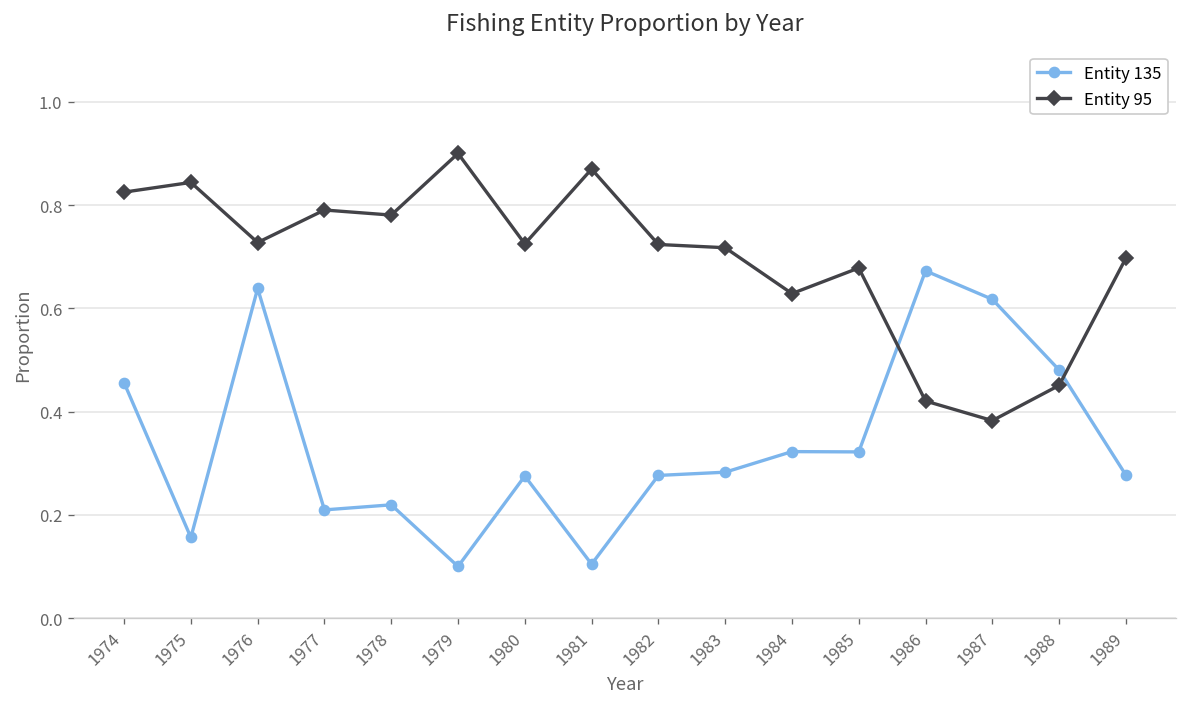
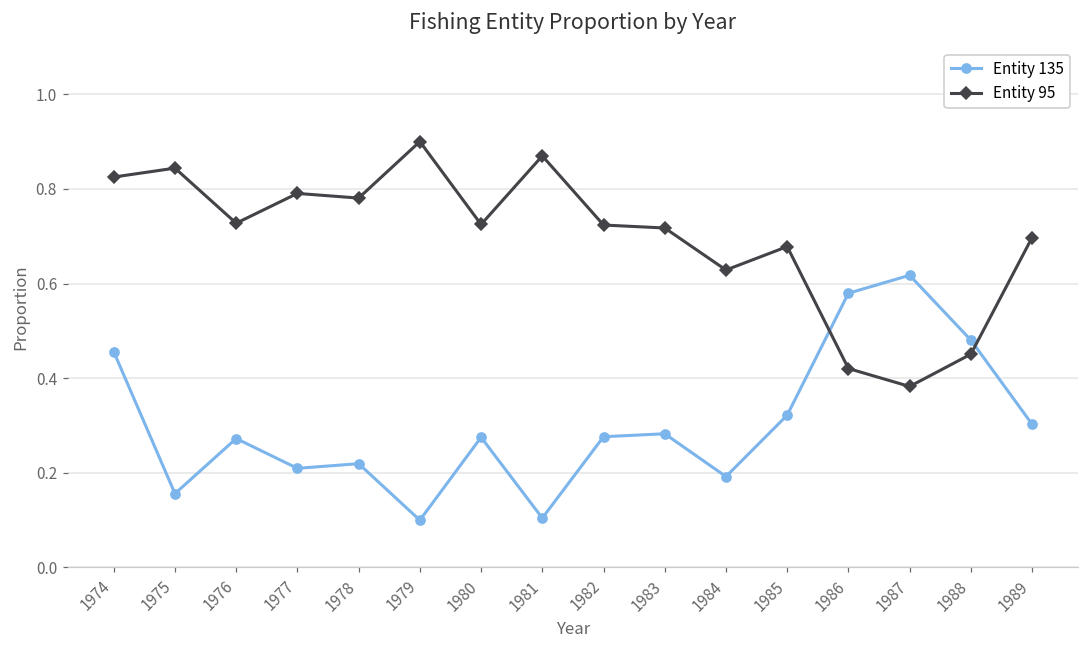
  {
    "Entity 135": {
      "1974": 0.46,
      "1975": 0.16,
-     "1976": 0.64,
+     "1976": 0.27,
      "1977": 0.21,
      "1978": 0.22,
      "1979": 0.10,
      "1980": 0.28,
      "1981": 0.10,
      "1982": 0.28,
      "1983": 0.28,
-     "1984": 0.32,
+     "1984": 0.19,
      "1985": 0.32,
-     "1986": 0.67,
+     "1986": 0.58,
      "1987": 0.62,
      "1988": 0.48,
-     "1989": 0.28
+     "1989": 0.30
    },
    "Entity 95": {
      "1974": 0.83,
      "1975": 0.84,
      "1976": 0.73,
      "1977": 0.79,
      "1978": 0.78,
      "1979": 0.90,
      "1980": 0.72,
      "1981": 0.87,
      "1982": 0.72,
      "1983": 0.72,
      "1984": 0.63,
      "1985": 0.68,
      "1986": 0.42,
      "1987": 0.38,
      "1988": 0.45,
      "1989": 0.70
    }
  }
